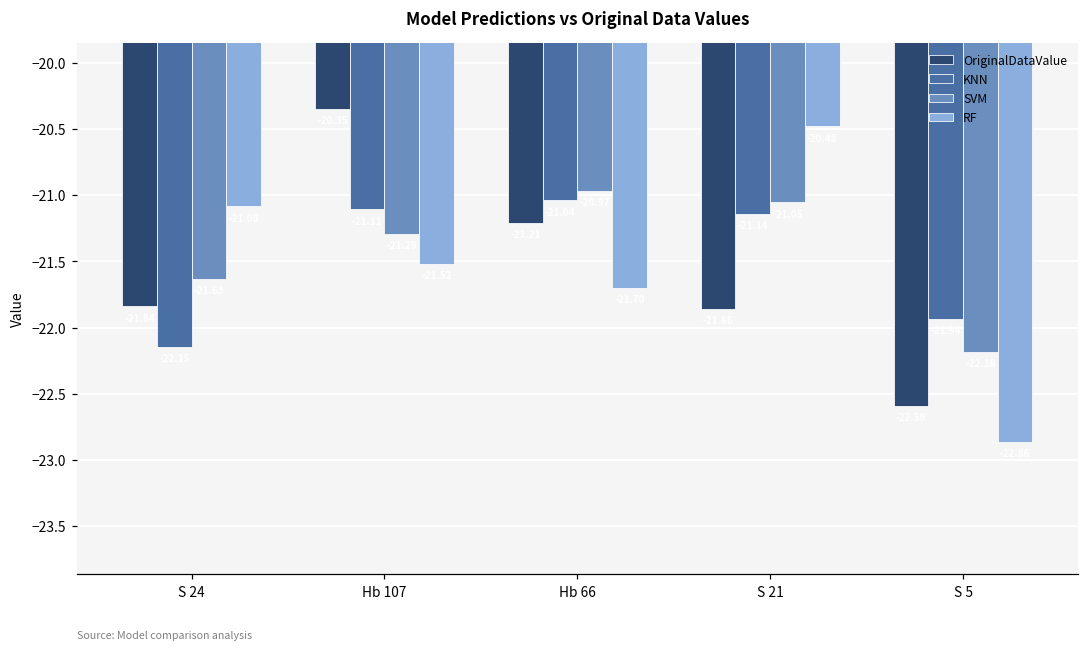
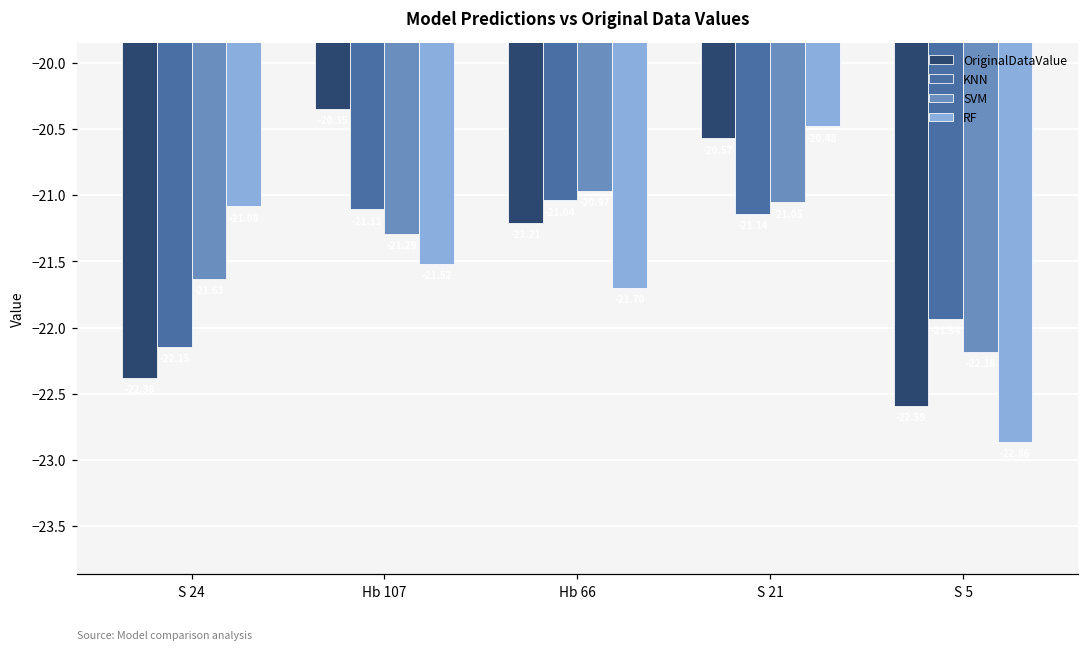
  {
    "OriginalDataValue": {
-     "S 24": -21.84,
+     "S 24": -22.38,
      "Hb 107": -20.35,
      "Hb 66": -21.21,
-     "S 21": -21.86,
+     "S 21": -20.57,
      "S 5": -22.59
    }
  }
